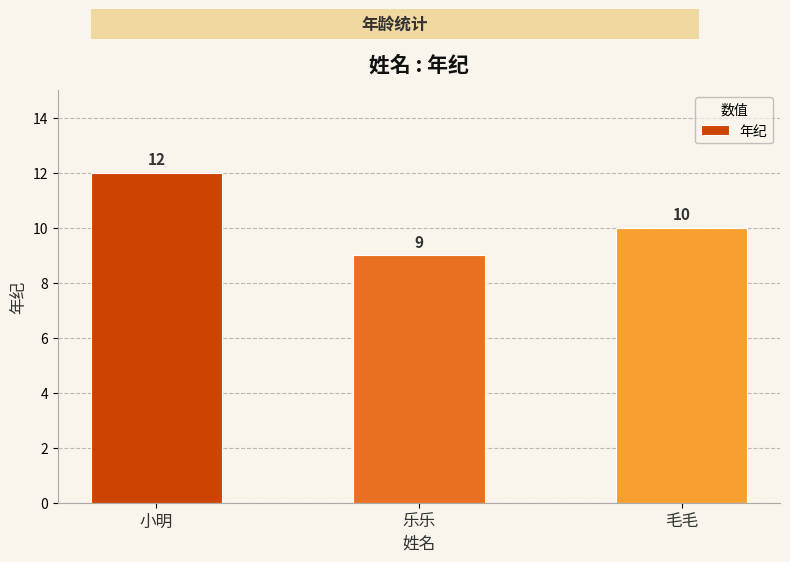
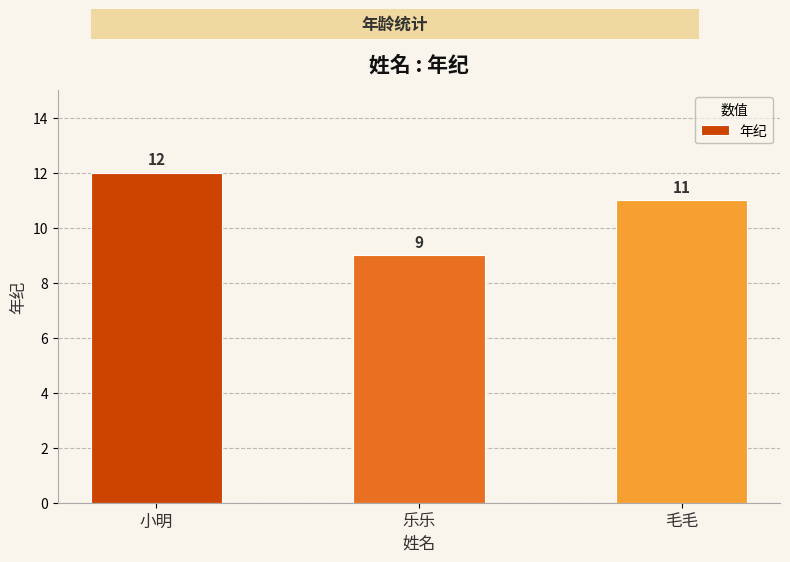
  {
    "小明": 12,
    "乐乐": 9,
-   "毛毛": 10
+   "毛毛": 11
  }
